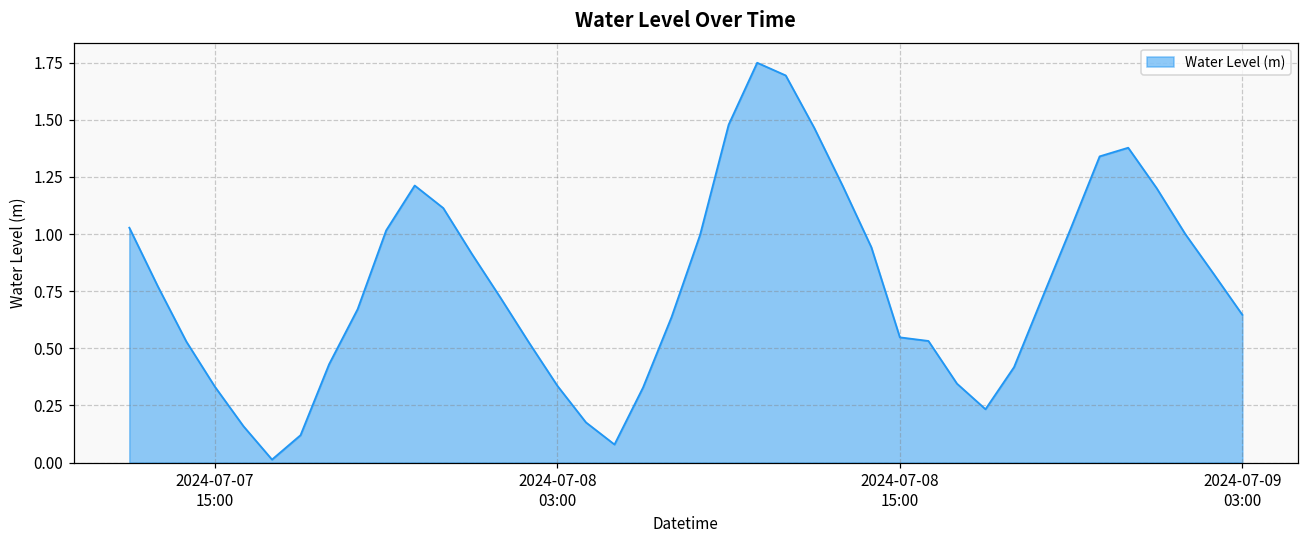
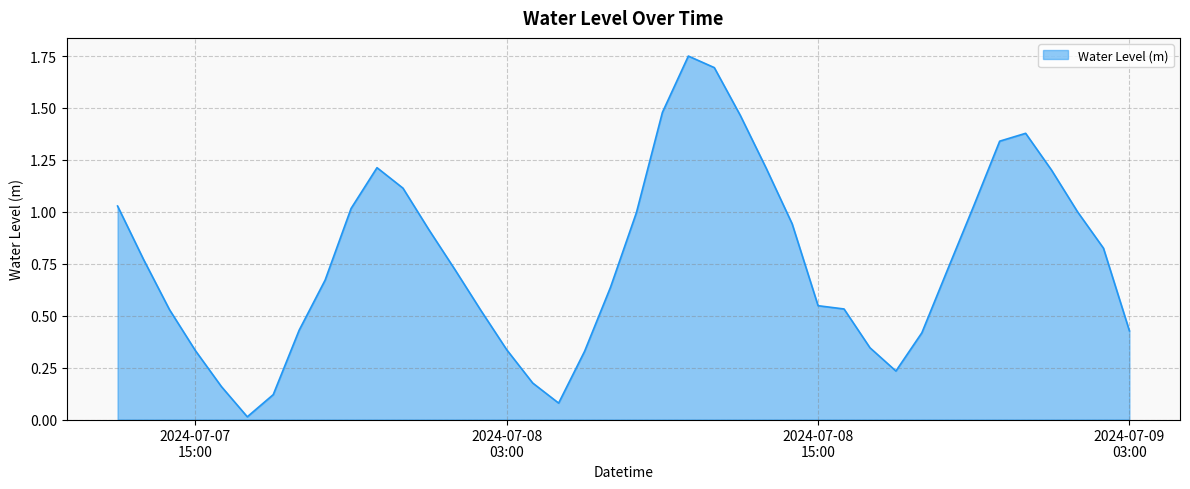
  {
    "2024-07-07 15:00": 0.33,
    "2024-07-08 03:00": 0.34,
    "2024-07-08 15:00": 0.55,
-   "2024-07-09 03:00": 0.65
+   "2024-07-09 03:00": 0.43
  }
